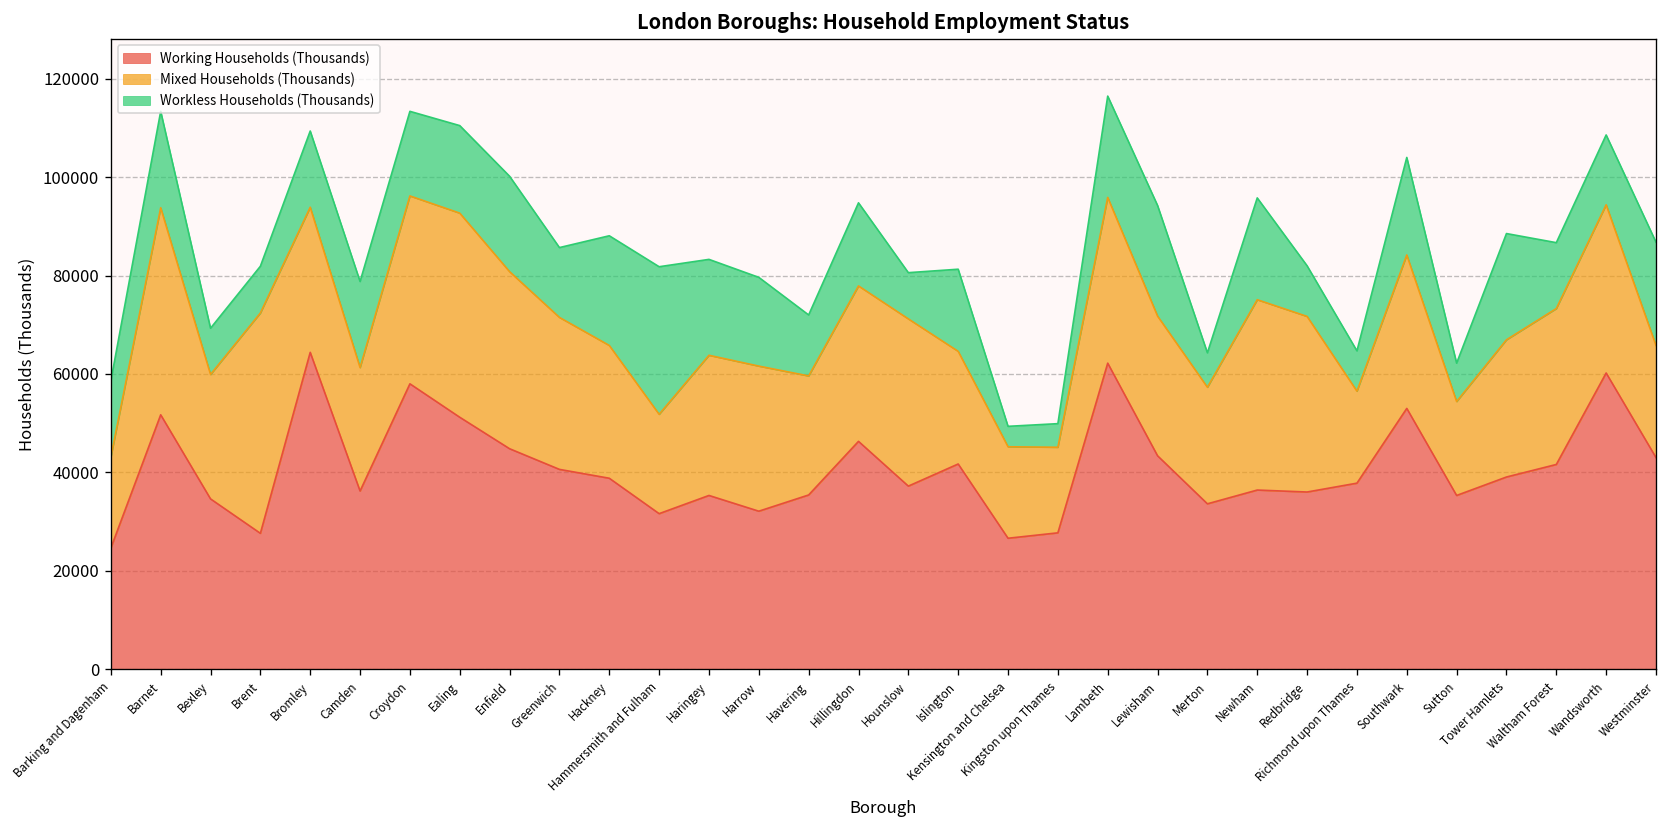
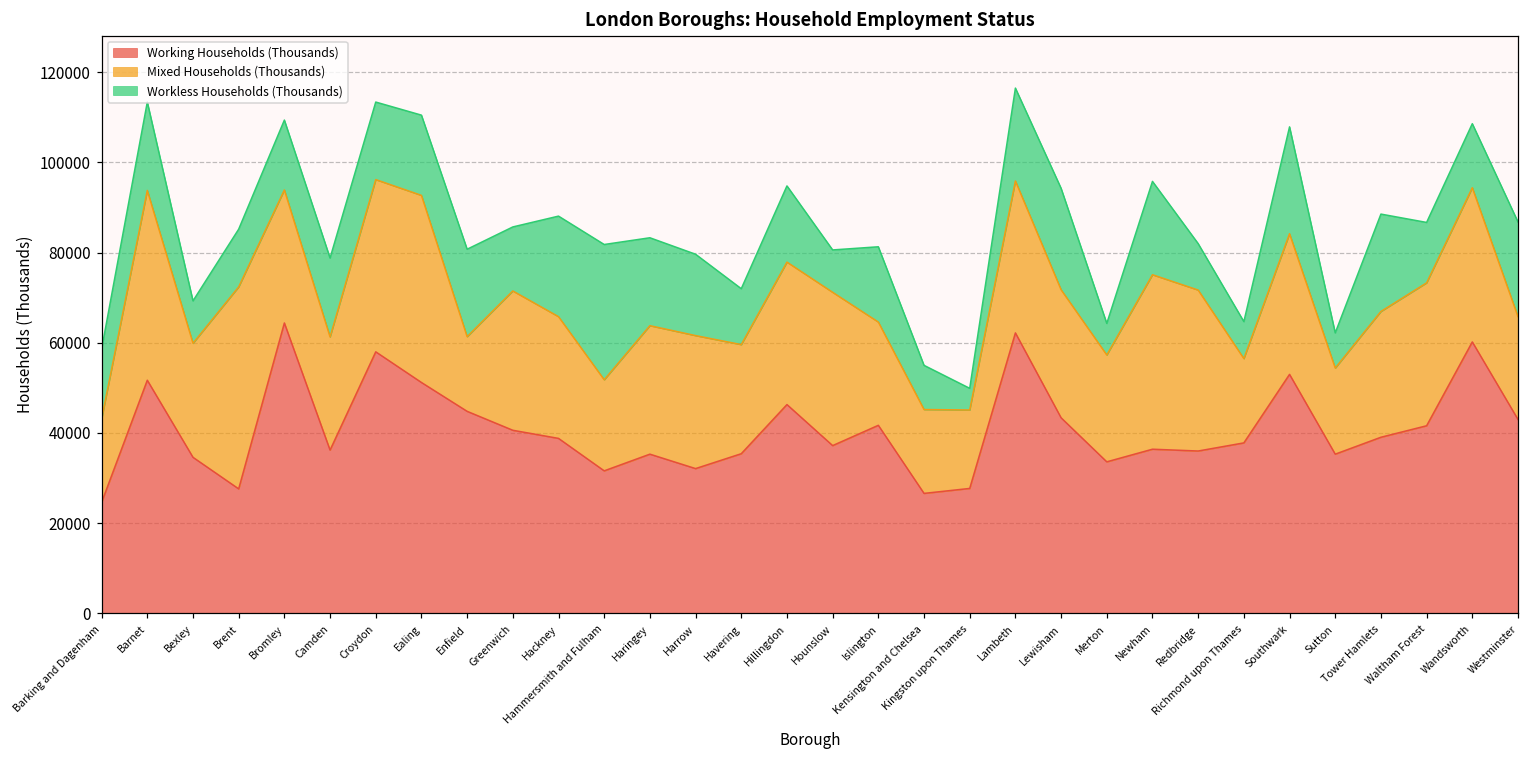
  {
    "Working Households (Thousands)": {
      "Barking and Dagenham": 25000,
      "Barnet": 52000,
      "Bexley": 35000,
      "Brent": 28000,
      "Bromley": 64000,
      "Camden": 36000,
      "Croydon": 58000,
      "Ealing": 51000,
      "Enfield": 45000,
      "Greenwich": 41000,
      "Hackney": 39000,
      "Hammersmith and Fulham": 32000,
      "Haringey": 35000,
      "Harrow": 32000,
      "Havering": 35000,
      "Hillingdon": 46000,
      "Hounslow": 37000,
      "Islington": 42000,
      "Kensington and Chelsea": 27000,
      "Kingston upon Thames": 28000,
      "Lambeth": 62000,
      "Lewisham": 43000,
      "Merton": 34000,
      "Newham": 36000,
      "Redbridge": 36000,
      "Richmond upon Thames": 38000,
      "Southwark": 53000,
      "Sutton": 35000,
      "Tower Hamlets": 39000,
      "Waltham Forest": 42000,
      "Wandsworth": 60000,
      "Westminster": 43000
    },
    "Mixed Households (Thousands)": {
      "Barking and Dagenham": 19000,
      "Barnet": 42000,
      "Bexley": 25000,
      "Brent": 45000,
      "Bromley": 30000,
      "Camden": 25000,
      "Croydon": 38000,
      "Ealing": 42000,
-     "Enfield": 36000,
+     "Enfield": 17000,
      "Greenwich": 31000,
      "Hackney": 27000,
      "Hammersmith and Fulham": 20000,
      "Haringey": 29000,
      "Harrow": 30000,
      "Havering": 24000,
      "Hillingdon": 32000,
      "Hounslow": 34000,
      "Islington": 23000,
      "Kensington and Chelsea": 19000,
      "Kingston upon Thames": 17000,
      "Lambeth": 34000,
      "Lewisham": 28000,
      "Merton": 24000,
      "Newham": 39000,
      "Redbridge": 36000,
      "Richmond upon Thames": 19000,
      "Southwark": 31000,
      "Sutton": 19000,
      "Tower Hamlets": 28000,
      "Waltham Forest": 32000,
      "Wandsworth": 34000,
      "Westminster": 23000
    },
    "Workless Households (Thousands)": {
      "Barking and Dagenham": 16000,
      "Barnet": 20000,
      "Bexley": 9000,
-     "Brent": 10000,
+     "Brent": 13000,
      "Bromley": 16000,
      "Camden": 18000,
      "Croydon": 17000,
      "Ealing": 18000,
      "Enfield": 19000,
      "Greenwich": 14000,
      "Hackney": 22000,
      "Hammersmith and Fulham": 30000,
      "Haringey": 20000,
      "Harrow": 18000,
      "Havering": 12000,
      "Hillingdon": 17000,
      "Hounslow": 9000,
      "Islington": 17000,
-     "Kensington and Chelsea": 4000,
+     "Kensington and Chelsea": 10000,
      "Kingston upon Thames": 5000,
      "Lambeth": 21000,
      "Lewisham": 23000,
      "Merton": 7000,
      "Newham": 21000,
      "Redbridge": 10000,
      "Richmond upon Thames": 8000,
-     "Southwark": 20000,
+     "Southwark": 24000,
      "Sutton": 8000,
      "Tower Hamlets": 22000,
      "Waltham Forest": 13000,
      "Wandsworth": 14000,
      "Westminster": 21000
    }
  }
